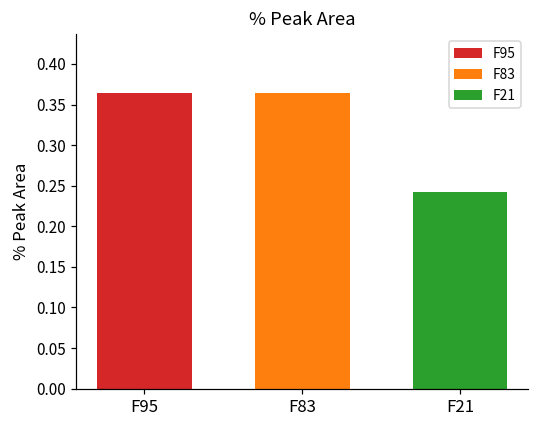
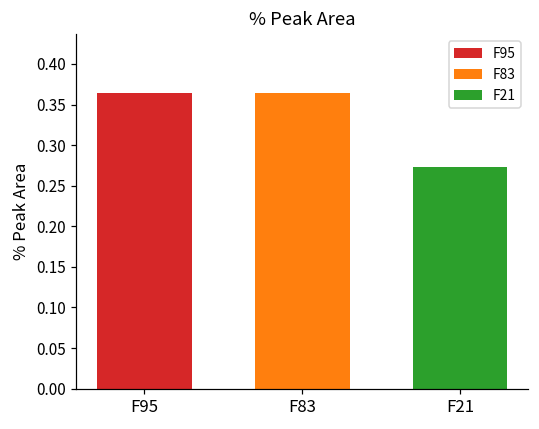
  {
    "F95": 0.36,
    "F83": 0.36,
-   "F21": 0.24
+   "F21": 0.27
  }
